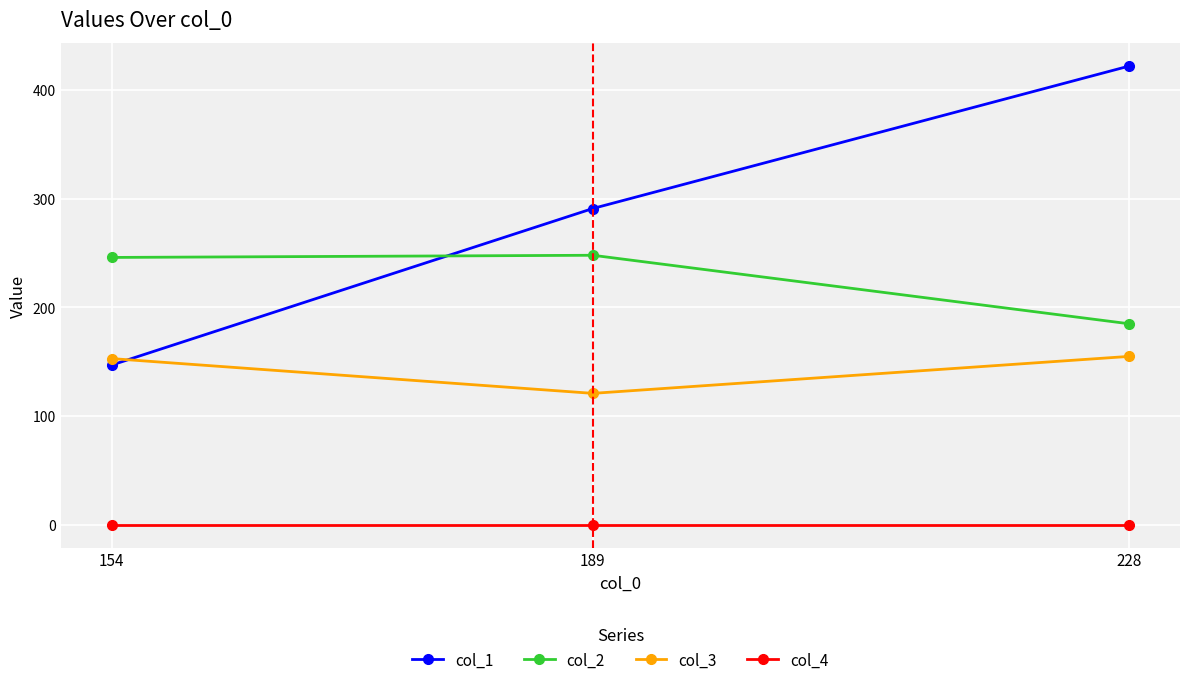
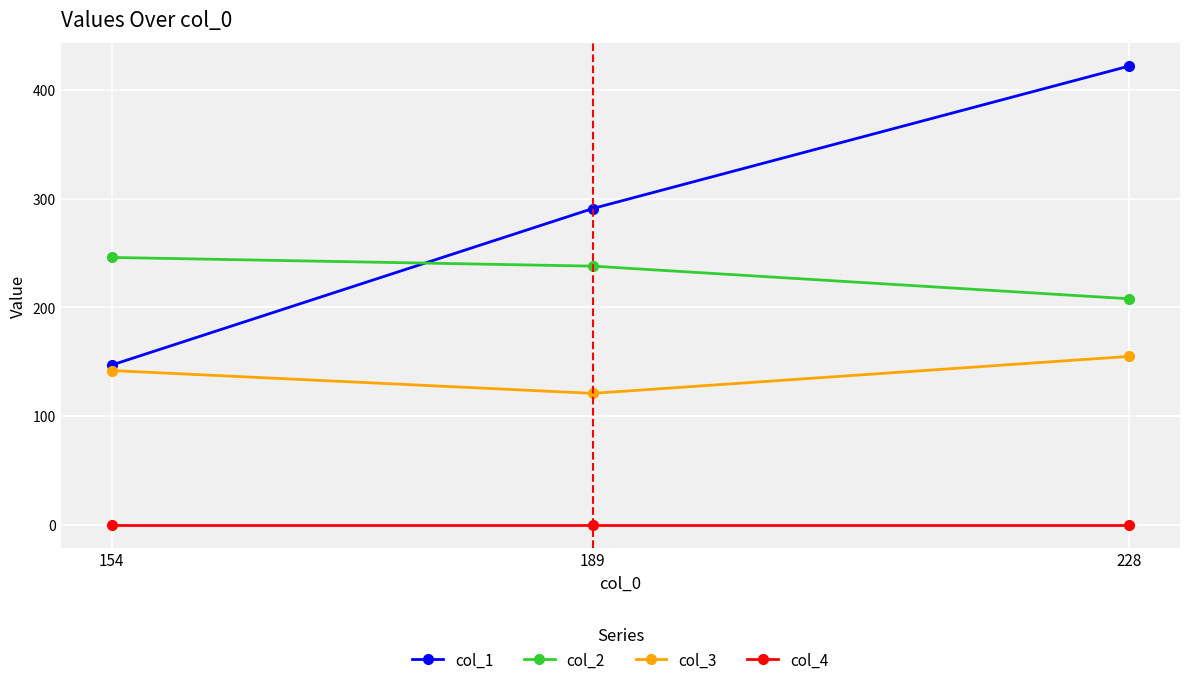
  {
    "col_1": {
      "154": 147,
      "189": 291,
      "228": 422
    },
    "col_2": {
      "154": 246,
-     "189": 248,
-     "228": 185
+     "189": 238,
+     "228": 208
    },
    "col_3": {
-     "154": 153,
+     "154": 142,
      "189": 121,
      "228": 155
    },
    "col_4": {
      "154": 0,
      "189": 0,
      "228": 0
    }
  }
